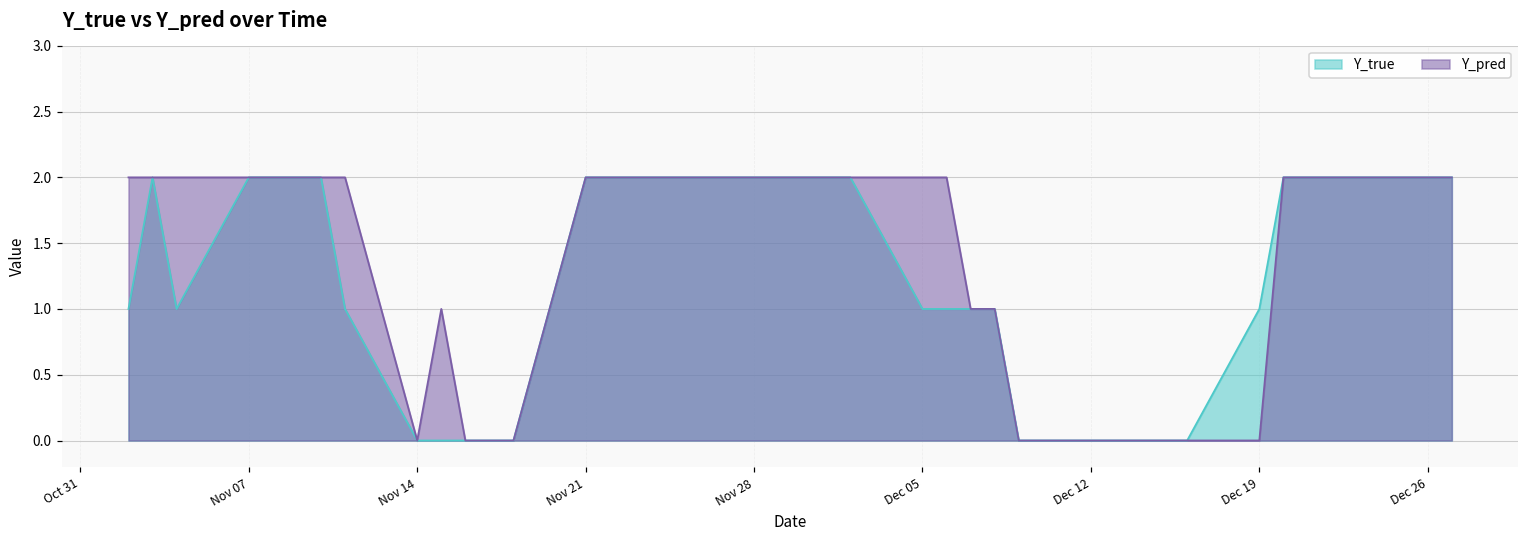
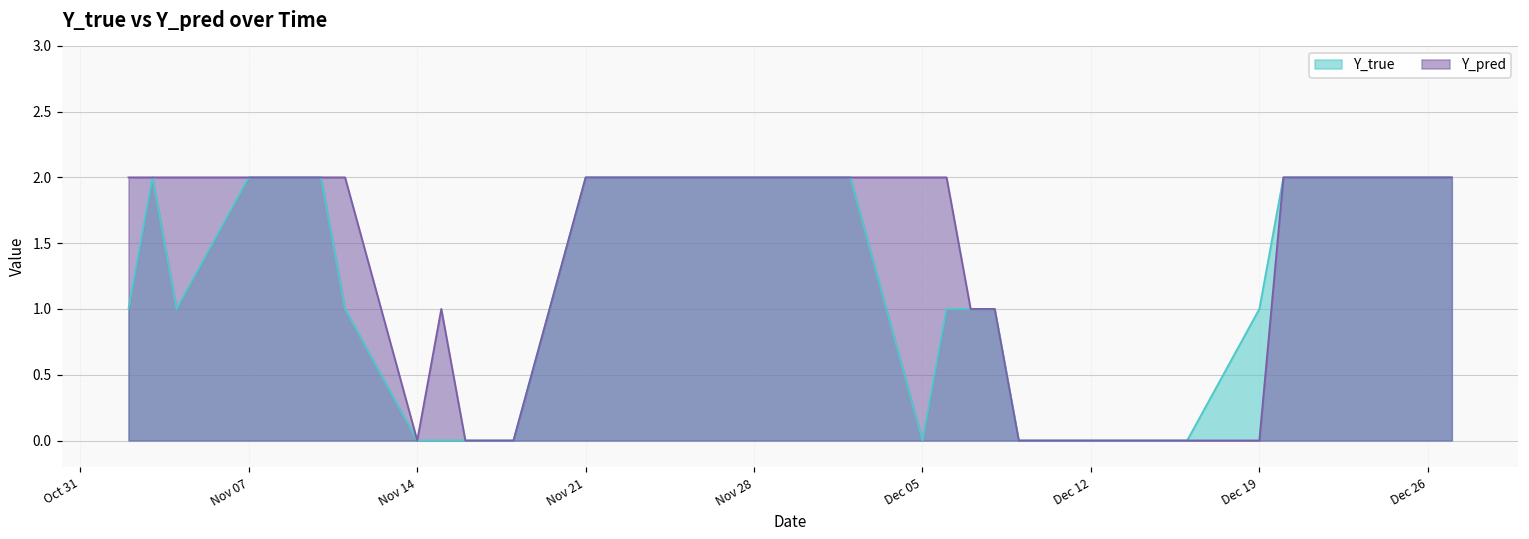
  {
    "Y_true": {
-     "Dec 05": 1,
+     "Dec 05": 0,
      "Dec 19": 1
    },
    "Y_pred": {
      "Dec 05": 2,
      "Dec 19": 0
    }
  }
